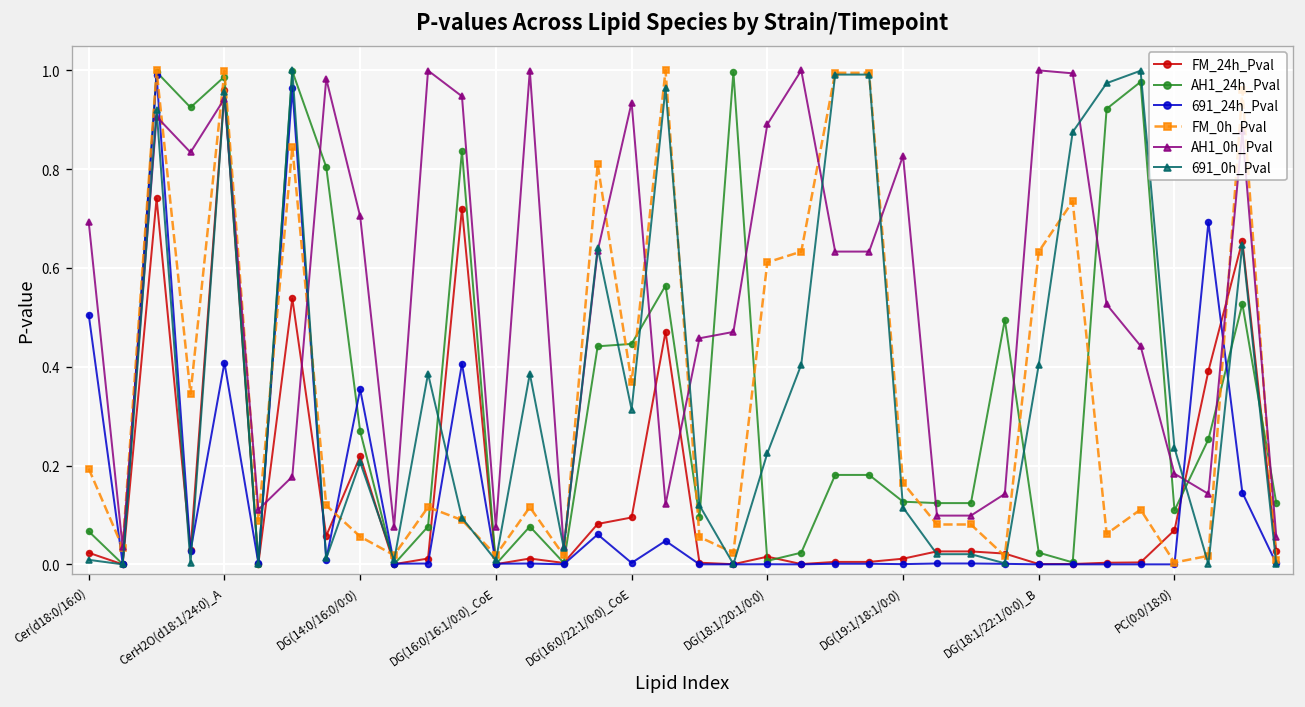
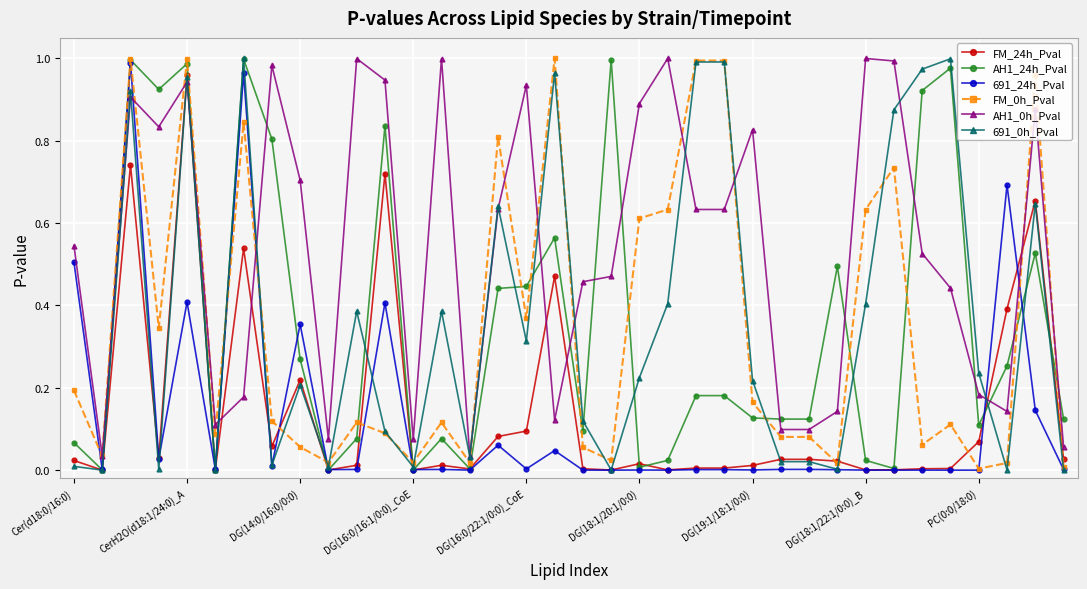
  {
    "FM_24h_Pval": {
      "Cer(d18:0/16:0)": 0.02,
      "DG(14:0/16:0/0:0)": 0.22,
      "DG(16:0/22:1/0:0)_CoE": 0.09,
      "DG(18:1/20:1/0:0)": 0.02,
      "DG(19:1/18:1/0:0)": 0.01,
      "PC(0:0/18:0)": 0.07
    },
    "AH1_24h_Pval": {
      "Cer(d18:0/16:0)": 0.07,
      "CerH2O(d18:1/24:0)_A": 0.99,
      "DG(14:0/16:0/0:0)": 0.27,
      "DG(16:0/22:1/0:0)_CoE": 0.45,
      "DG(18:1/20:1/0:0)": 0.01,
      "DG(19:1/18:1/0:0)": 0.13,
      "DG(18:1/22:1/0:0)_B": 0.02,
      "PC(0:0/18:0)": 0.11
    },
    "691_24h_Pval": {
      "Cer(d18:0/16:0)": 0.51,
      "CerH2O(d18:1/24:0)_A": 0.41,
      "DG(14:0/16:0/0:0)": 0.35,
      "DG(16:0/22:1/0:0)_CoE": 0.00,
      "DG(18:1/20:1/0:0)": 0.00,
      "DG(19:1/18:1/0:0)": 0.00
    },
    "FM_0h_Pval": {
      "Cer(d18:0/16:0)": 0.19,
      "CerH2O(d18:1/24:0)_A": 1.00,
      "DG(14:0/16:0/0:0)": 0.06,
      "DG(16:0/16:1/0:0)_CoE": 0.02,
      "DG(16:0/22:1/0:0)_CoE": 0.37,
      "DG(18:1/20:1/0:0)": 0.61,
      "DG(19:1/18:1/0:0)": 0.16,
      "DG(18:1/22:1/0:0)_B": 0.63
    },
    "AH1_0h_Pval": {
-     "Cer(d18:0/16:0)": 0.69,
+     "Cer(d18:0/16:0)": 0.55,
      "CerH2O(d18:1/24:0)_A": 0.94,
      "DG(14:0/16:0/0:0)": 0.70,
      "DG(16:0/16:1/0:0)_CoE": 0.08,
      "DG(16:0/22:1/0:0)_CoE": 0.93,
      "DG(18:1/20:1/0:0)": 0.89,
      "DG(19:1/18:1/0:0)": 0.83,
      "DG(18:1/22:1/0:0)_B": 1.00,
      "PC(0:0/18:0)": 0.18
    },
    "691_0h_Pval": {
      "Cer(d18:0/16:0)": 0.01,
      "DG(14:0/16:0/0:0)": 0.21,
      "DG(16:0/16:1/0:0)_CoE": 0.01,
      "DG(16:0/22:1/0:0)_CoE": 0.31,
      "DG(18:1/20:1/0:0)": 0.22,
-     "DG(19:1/18:1/0:0)": 0.11,
+     "DG(19:1/18:1/0:0)": 0.22,
      "DG(18:1/22:1/0:0)_B": 0.40,
      "PC(0:0/18:0)": 0.24
    }
  }
